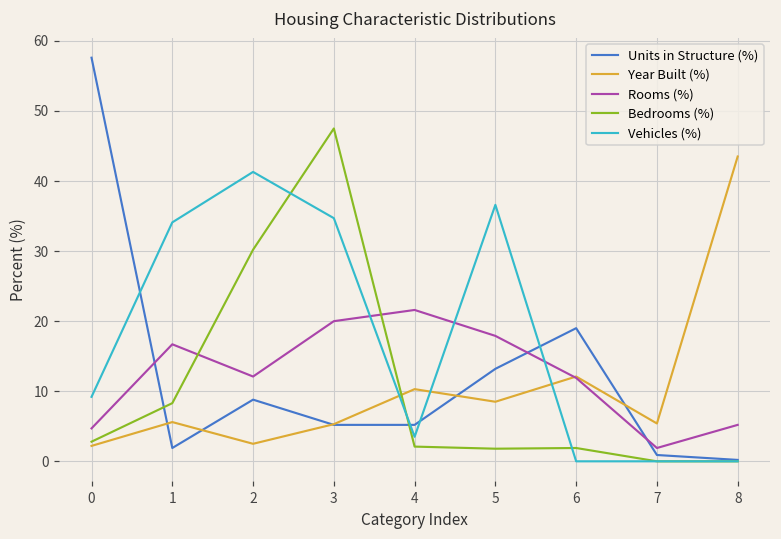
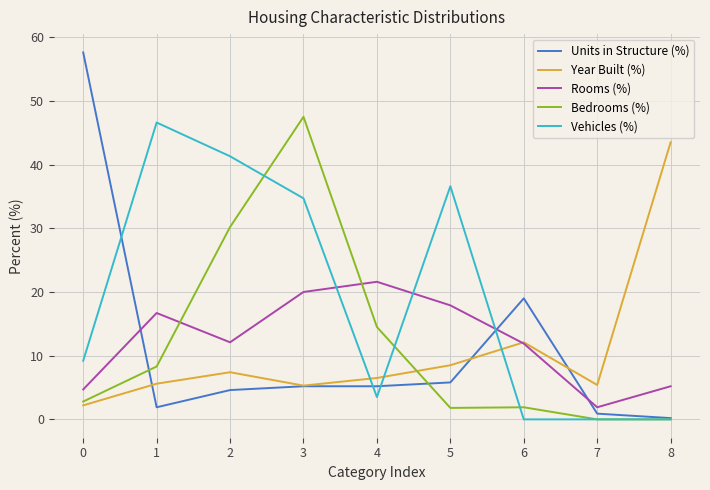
  {
    "Units in Structure (%)": {
      "0": 58,
      "1": 2,
-     "2": 9,
+     "2": 5,
      "4": 5,
-     "5": 13,
+     "5": 6,
      "6": 19,
      "7": 1
    },
    "Year Built (%)": {
      "0": 2,
      "1": 6,
-     "2": 3,
-     "4": 10,
+     "2": 7,
+     "4": 7,
      "5": 9,
      "7": 5,
      "8": 44
    },
    "Rooms (%)": {
      "0": 5,
      "1": 17,
      "2": 12,
      "3": 20,
      "4": 22,
      "5": 18,
      "7": 2,
      "8": 5
    },
    "Bedrooms (%)": {
      "0": 3,
      "1": 8,
      "2": 30,
      "3": 48,
-     "4": 2,
+     "4": 15,
      "5": 2,
      "6": 2
    },
    "Vehicles (%)": {
      "0": 9,
-     "1": 34,
+     "1": 47,
      "2": 41,
      "3": 35,
      "4": 4,
      "5": 37,
      "6": 0
    }
  }
